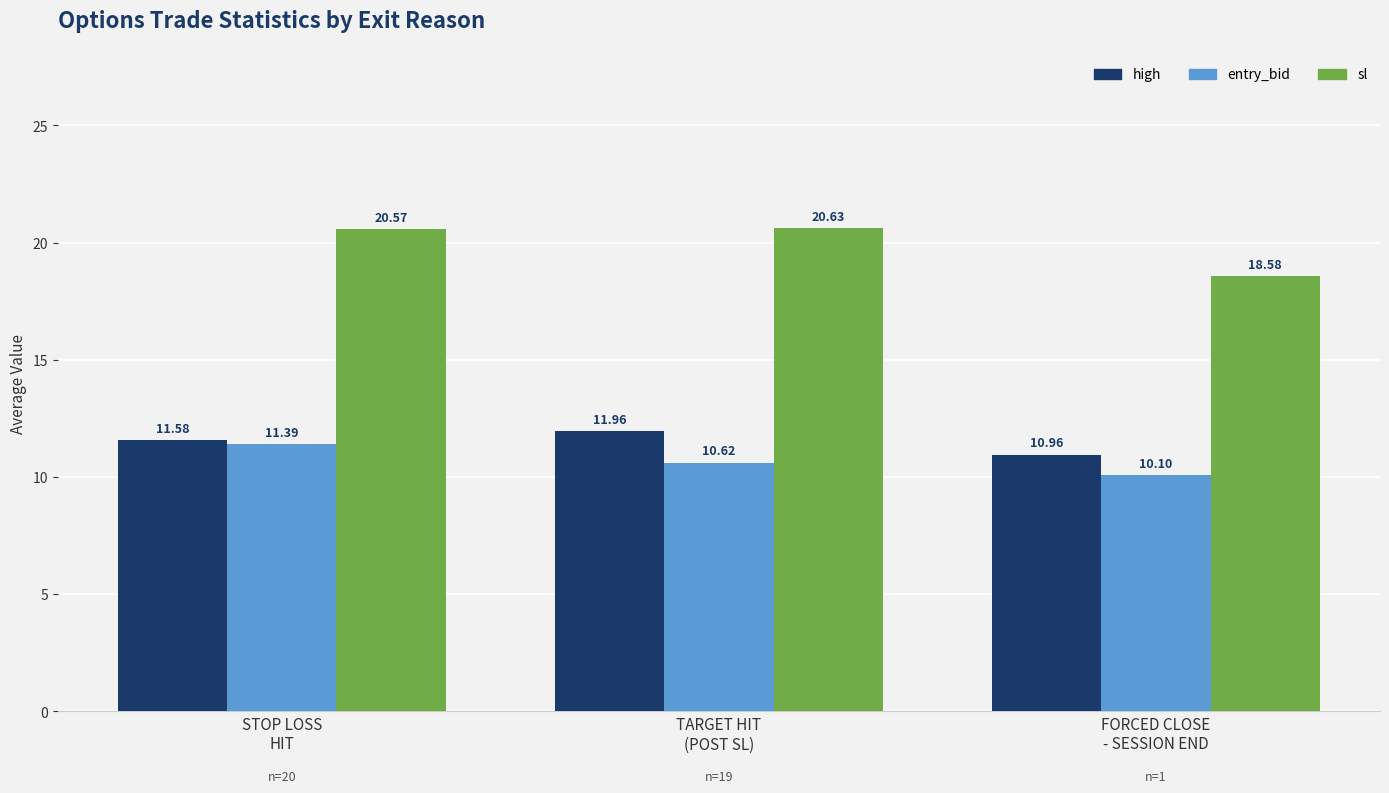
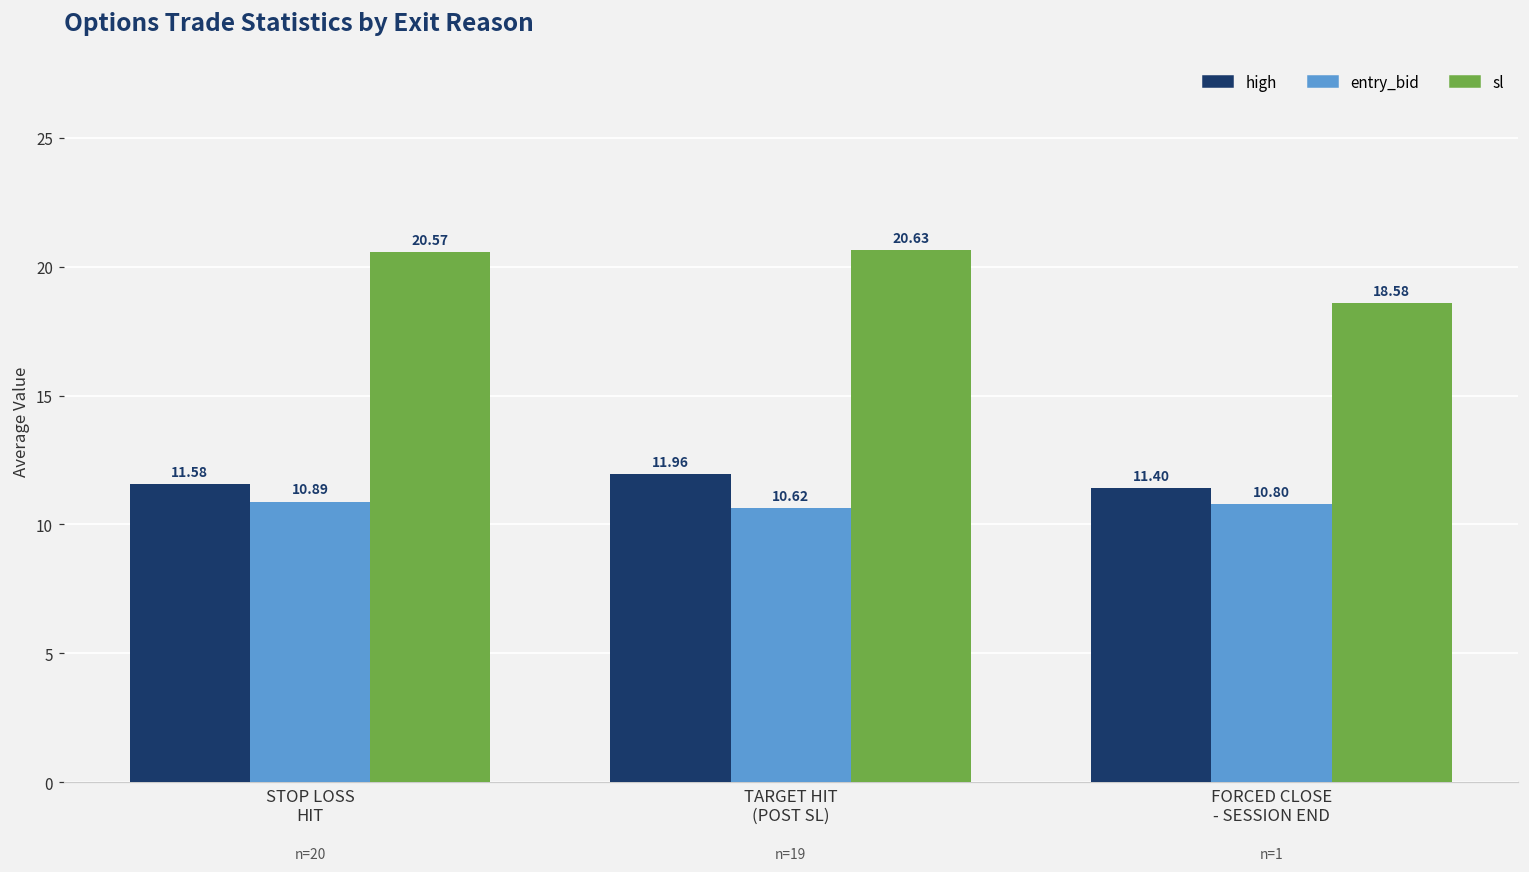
  {
    "high": {
      "STOP LOSS HIT": 11.58,
      "TARGET HIT (POST SL)": 11.96,
-     "FORCED CLOSE - SESSION END": 10.96
+     "FORCED CLOSE - SESSION END": 11.40
    },
    "entry_bid": {
-     "STOP LOSS HIT": 11.39,
+     "STOP LOSS HIT": 10.89,
      "TARGET HIT (POST SL)": 10.62,
-     "FORCED CLOSE - SESSION END": 10.10
+     "FORCED CLOSE - SESSION END": 10.80
    },
    "sl": {
      "STOP LOSS HIT": 20.57,
      "TARGET HIT (POST SL)": 20.63,
      "FORCED CLOSE - SESSION END": 18.58
    }
  }
